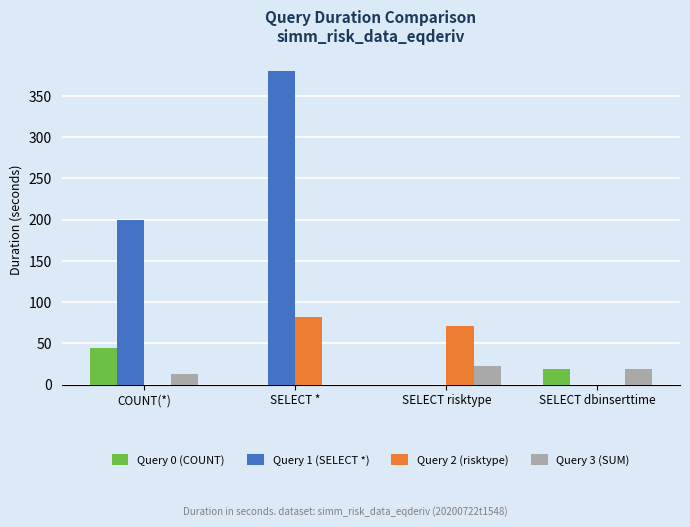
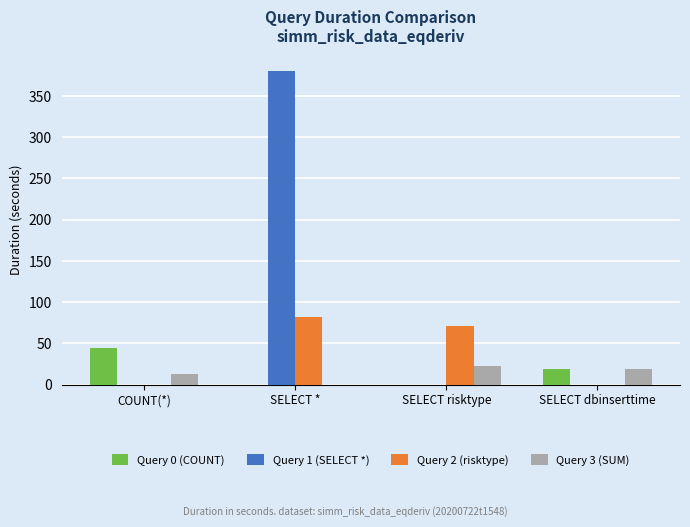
  {
    "Query 0 (COUNT)": {
      "COUNT(*)": 40,
      "SELECT *": 0,
      "SELECT risktype": 0,
      "SELECT dbinserttime": 20
    },
    "Query 1 (SELECT *)": {
-     "COUNT(*)": 200,
+     "COUNT(*)": 0,
      "SELECT *": 380,
      "SELECT risktype": 0,
      "SELECT dbinserttime": 0
    },
    "Query 2 (risktype)": {
      "COUNT(*)": 0,
      "SELECT *": 80,
      "SELECT risktype": 70,
      "SELECT dbinserttime": 0
    },
    "Query 3 (SUM)": {
      "COUNT(*)": 10,
      "SELECT *": 0,
      "SELECT risktype": 20,
      "SELECT dbinserttime": 20
    }
  }
